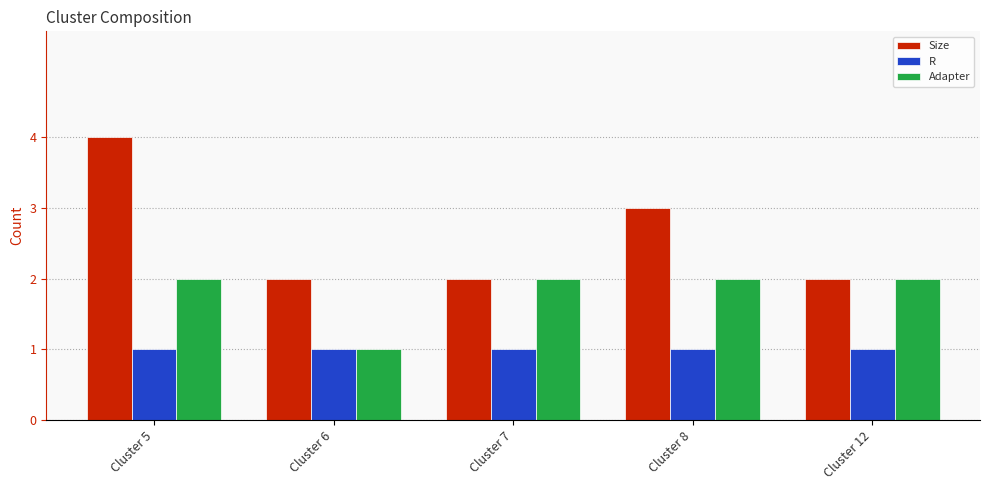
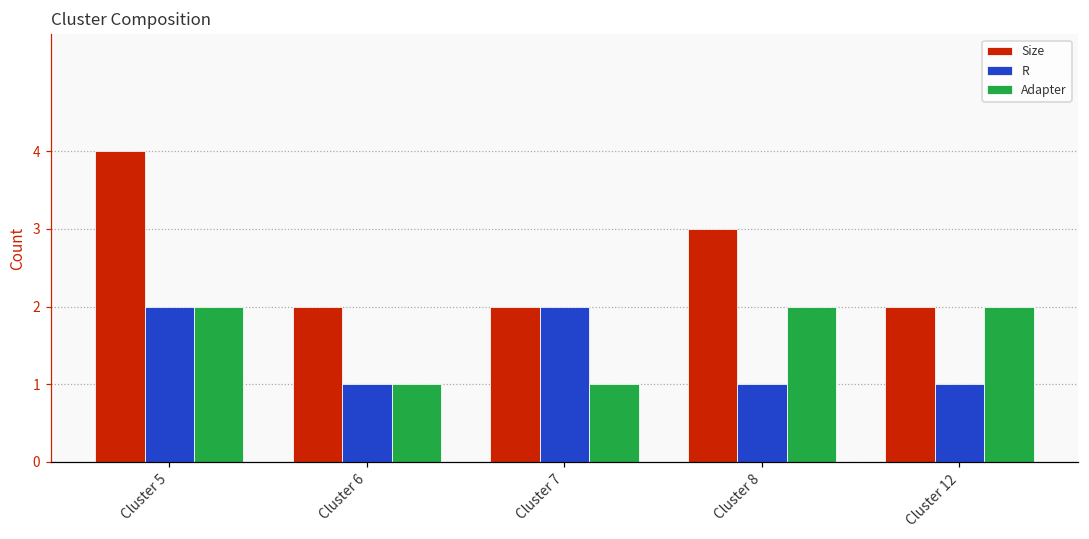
  {
    "Size": {
      "Cluster 5": 4,
      "Cluster 6": 2,
      "Cluster 7": 2,
      "Cluster 8": 3,
      "Cluster 12": 2
    },
    "R": {
-     "Cluster 5": 1,
+     "Cluster 5": 2,
      "Cluster 6": 1,
-     "Cluster 7": 1,
+     "Cluster 7": 2,
      "Cluster 8": 1,
      "Cluster 12": 1
    },
    "Adapter": {
      "Cluster 5": 2,
      "Cluster 6": 1,
-     "Cluster 7": 2,
+     "Cluster 7": 1,
      "Cluster 8": 2,
      "Cluster 12": 2
    }
  }
